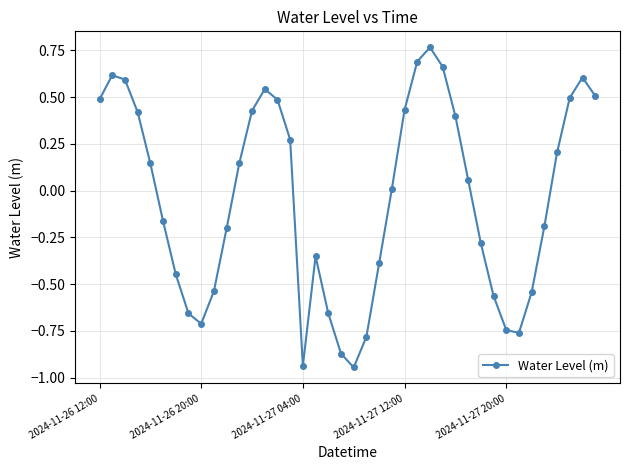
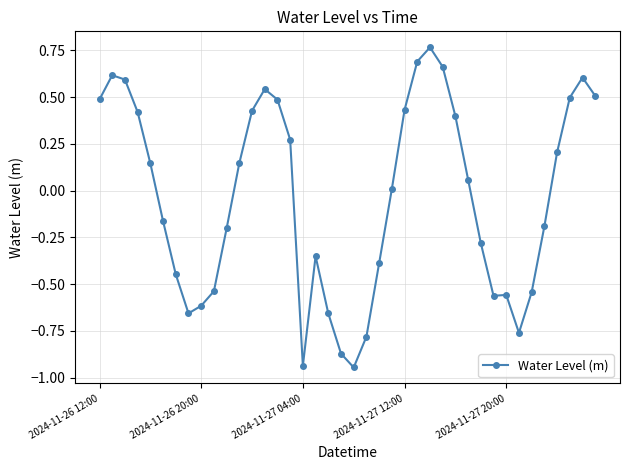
  {
    "2024-11-26 12:00": 0.49,
-   "2024-11-26 20:00": -0.71,
+   "2024-11-26 20:00": -0.62,
    "2024-11-27 04:00": -0.94,
    "2024-11-27 12:00": 0.43,
-   "2024-11-27 20:00": -0.75
+   "2024-11-27 20:00": -0.56
  }
